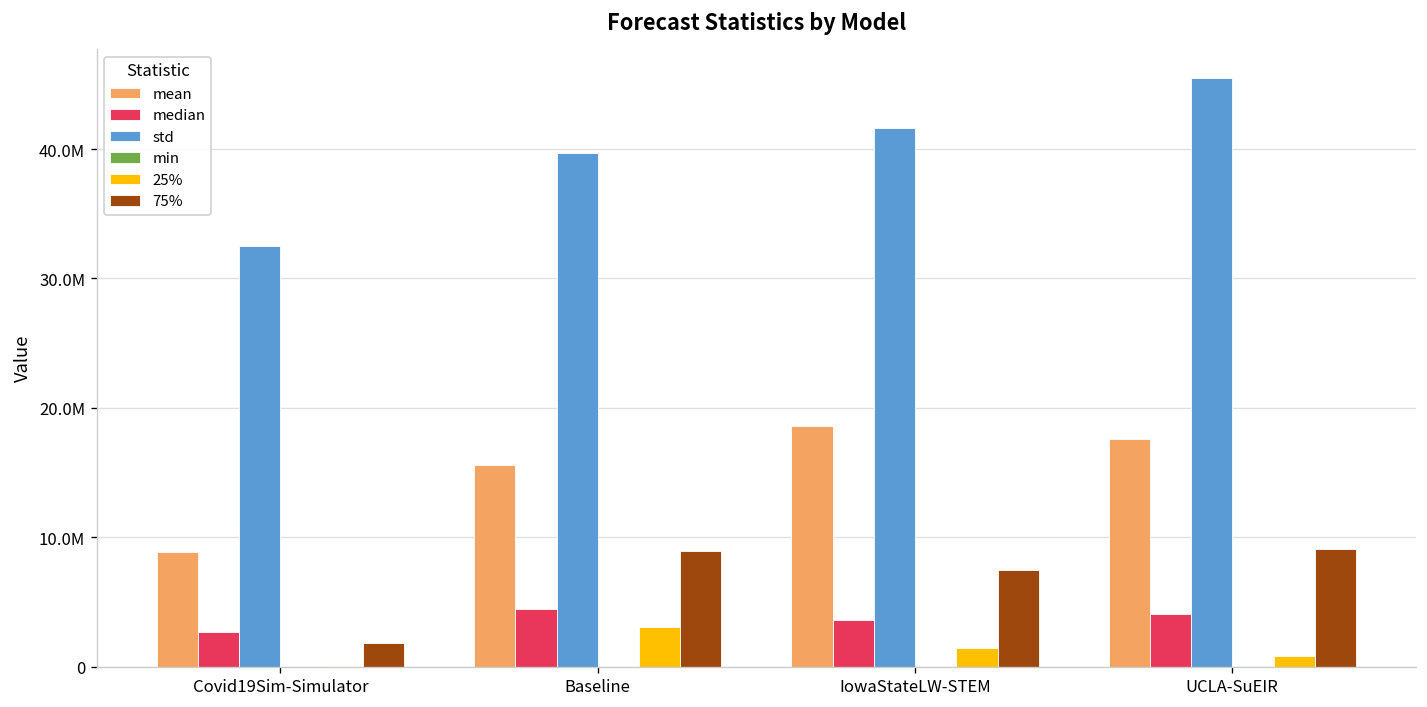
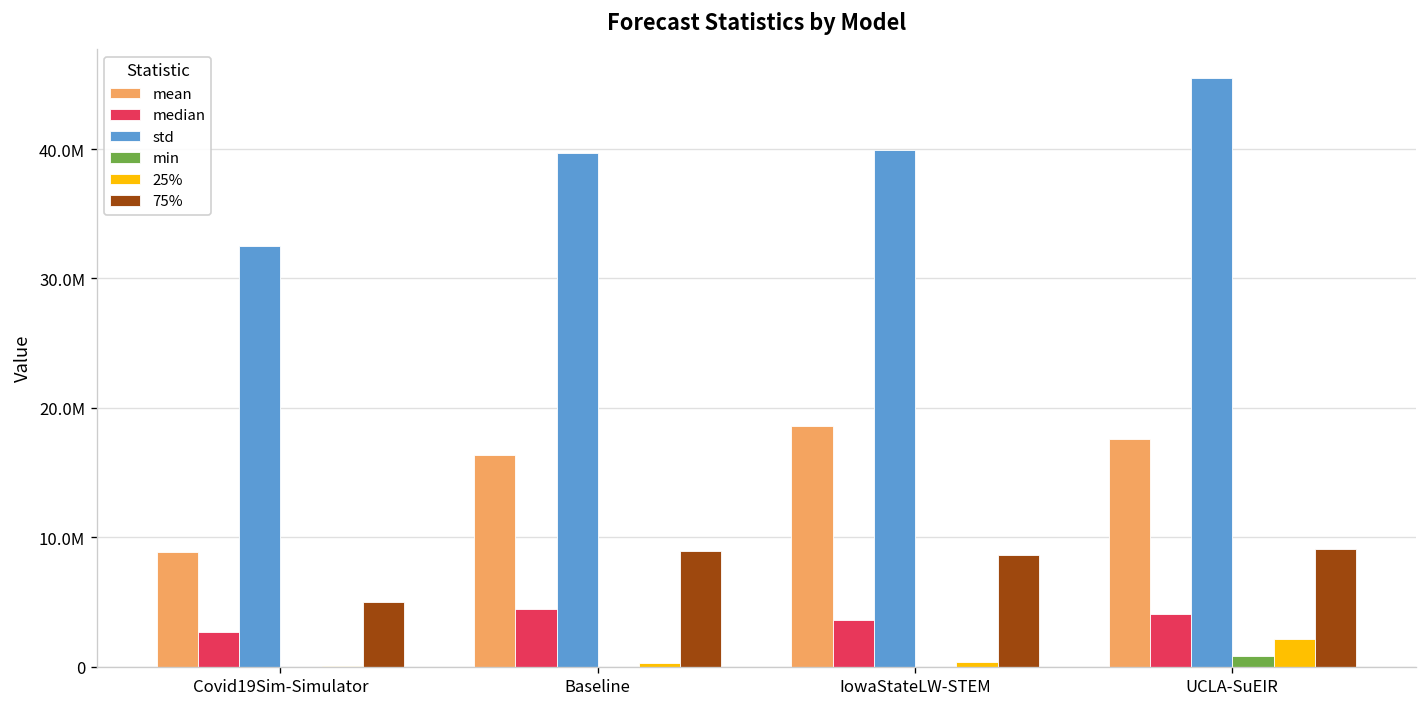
  {
    "mean": {
      "Covid19Sim-Simulator": 8900000,
-     "Baseline": 15600000,
+     "Baseline": 16400000,
      "IowaStateLW-STEM": 18600000,
      "UCLA-SuEIR": 17600000
    },
    "median": {
      "Covid19Sim-Simulator": 2700000,
      "Baseline": 4500000,
      "IowaStateLW-STEM": 3600000,
      "UCLA-SuEIR": 4100000
    },
    "std": {
      "Covid19Sim-Simulator": 32500000,
      "Baseline": 39700000,
-     "IowaStateLW-STEM": 41600000,
+     "IowaStateLW-STEM": 39900000,
      "UCLA-SuEIR": 45500000
    },
    "min": {
-     "UCLA-SuEIR": 0
+     "UCLA-SuEIR": 800000
    },
    "25%": {
-     "Baseline": 3100000,
-     "IowaStateLW-STEM": 1400000,
-     "UCLA-SuEIR": 800000
+     "Baseline": 300000,
+     "IowaStateLW-STEM": 300000,
+     "UCLA-SuEIR": 2100000
    },
    "75%": {
-     "Covid19Sim-Simulator": 1800000,
+     "Covid19Sim-Simulator": 5000000,
      "Baseline": 9000000,
-     "IowaStateLW-STEM": 7500000,
+     "IowaStateLW-STEM": 8600000,
      "UCLA-SuEIR": 9000000
    }
  }
